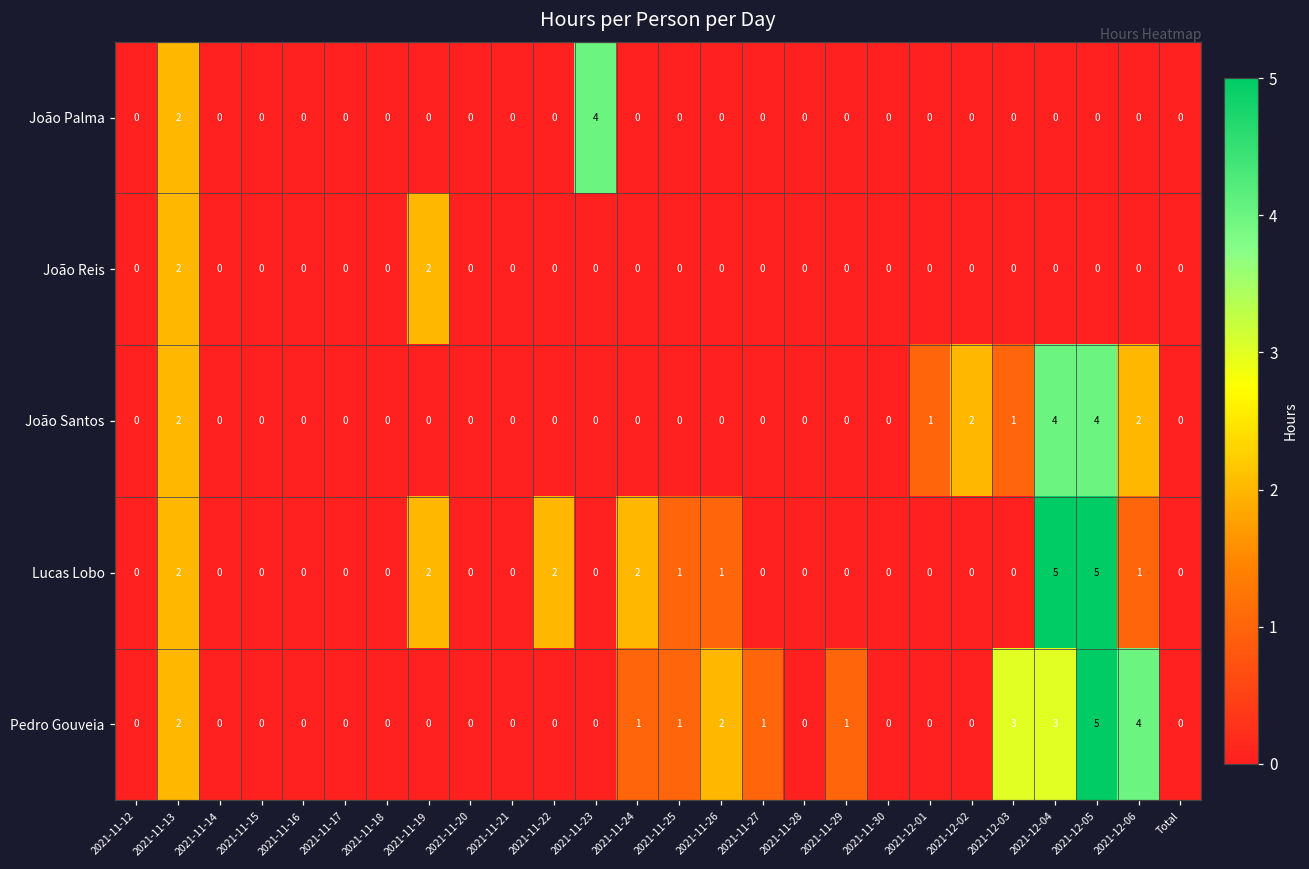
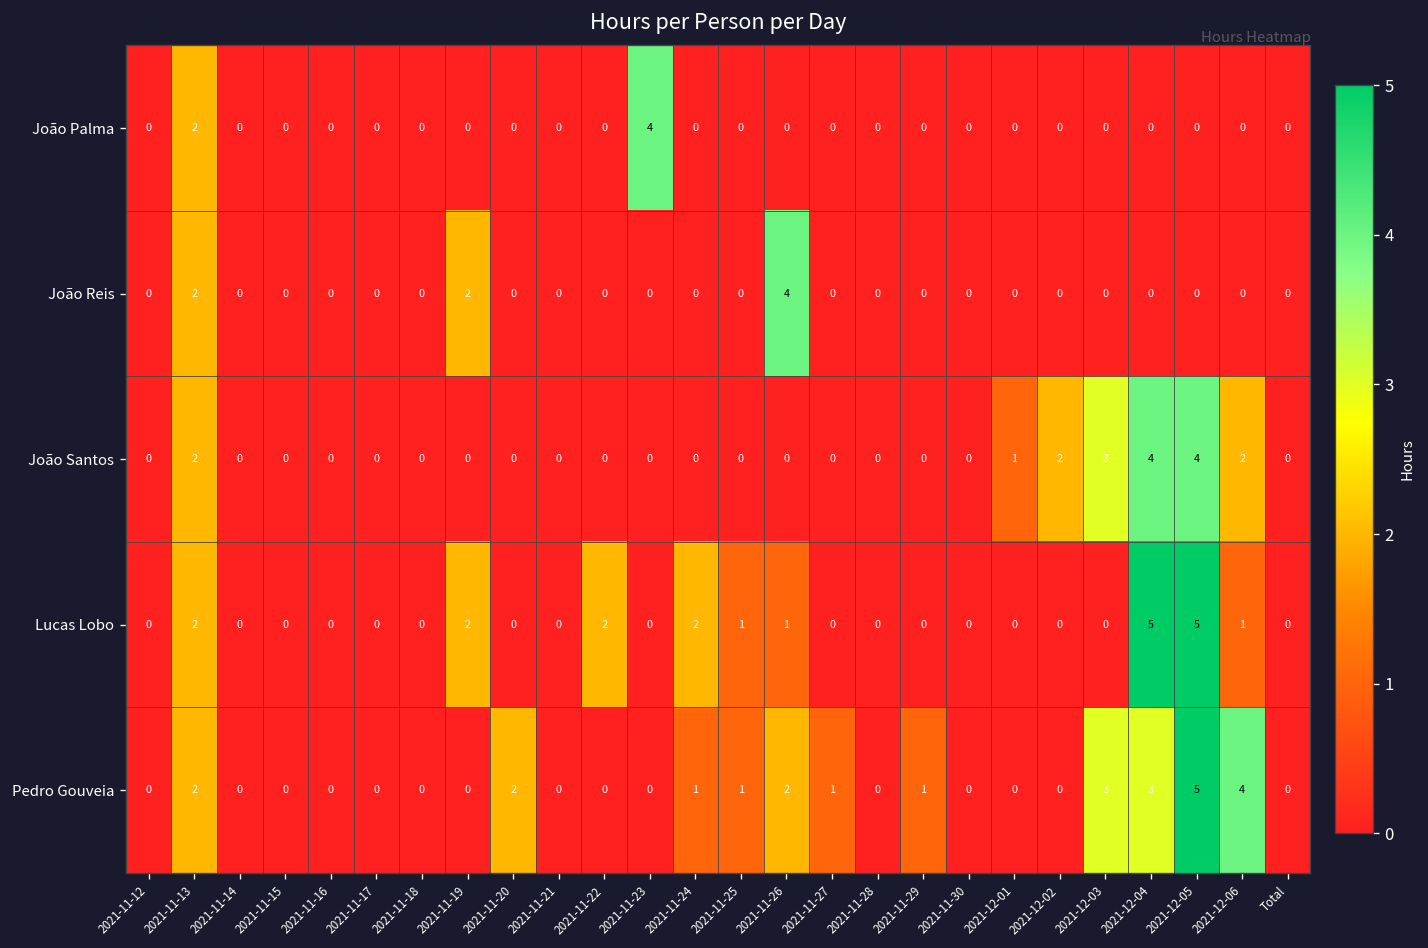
  {
    "João Palma": {
      "2021-11-12": 0,
      "2021-11-13": 2,
      "2021-11-14": 0,
      "2021-11-15": 0,
      "2021-11-16": 0,
      "2021-11-17": 0,
      "2021-11-18": 0,
      "2021-11-19": 0,
      "2021-11-20": 0,
      "2021-11-21": 0,
      "2021-11-22": 0,
      "2021-11-23": 4,
      "2021-11-24": 0,
      "2021-11-25": 0,
      "2021-11-26": 0,
      "2021-11-27": 0,
      "2021-11-28": 0,
      "2021-11-29": 0,
      "2021-11-30": 0,
      "2021-12-01": 0,
      "2021-12-02": 0,
      "2021-12-03": 0,
      "2021-12-04": 0,
      "2021-12-05": 0,
      "2021-12-06": 0,
      "Total": 0
    },
    "João Reis": {
      "2021-11-12": 0,
      "2021-11-13": 2,
      "2021-11-14": 0,
      "2021-11-15": 0,
      "2021-11-16": 0,
      "2021-11-17": 0,
      "2021-11-18": 0,
      "2021-11-19": 2,
      "2021-11-20": 0,
      "2021-11-21": 0,
      "2021-11-22": 0,
      "2021-11-23": 0,
      "2021-11-24": 0,
      "2021-11-25": 0,
-     "2021-11-26": 0,
+     "2021-11-26": 4,
      "2021-11-27": 0,
      "2021-11-28": 0,
      "2021-11-29": 0,
      "2021-11-30": 0,
      "2021-12-01": 0,
      "2021-12-02": 0,
      "2021-12-03": 0,
      "2021-12-04": 0,
      "2021-12-05": 0,
      "2021-12-06": 0,
      "Total": 0
    },
    "João Santos": {
      "2021-11-12": 0,
      "2021-11-13": 2,
      "2021-11-14": 0,
      "2021-11-15": 0,
      "2021-11-16": 0,
      "2021-11-17": 0,
      "2021-11-18": 0,
      "2021-11-19": 0,
      "2021-11-20": 0,
      "2021-11-21": 0,
      "2021-11-22": 0,
      "2021-11-23": 0,
      "2021-11-24": 0,
      "2021-11-25": 0,
      "2021-11-26": 0,
      "2021-11-27": 0,
      "2021-11-28": 0,
      "2021-11-29": 0,
      "2021-11-30": 0,
      "2021-12-01": 1,
      "2021-12-02": 2,
-     "2021-12-03": 1,
+     "2021-12-03": 3,
      "2021-12-04": 4,
      "2021-12-05": 4,
      "2021-12-06": 2,
      "Total": 0
    },
    "Lucas Lobo": {
      "2021-11-12": 0,
      "2021-11-13": 2,
      "2021-11-14": 0,
      "2021-11-15": 0,
      "2021-11-16": 0,
      "2021-11-17": 0,
      "2021-11-18": 0,
      "2021-11-19": 2,
      "2021-11-20": 0,
      "2021-11-21": 0,
      "2021-11-22": 2,
      "2021-11-23": 0,
      "2021-11-24": 2,
      "2021-11-25": 1,
      "2021-11-26": 1,
      "2021-11-27": 0,
      "2021-11-28": 0,
      "2021-11-29": 0,
      "2021-11-30": 0,
      "2021-12-01": 0,
      "2021-12-02": 0,
      "2021-12-03": 0,
      "2021-12-04": 5,
      "2021-12-05": 5,
      "2021-12-06": 1,
      "Total": 0
    },
    "Pedro Gouveia": {
      "2021-11-12": 0,
      "2021-11-13": 2,
      "2021-11-14": 0,
      "2021-11-15": 0,
      "2021-11-16": 0,
      "2021-11-17": 0,
      "2021-11-18": 0,
      "2021-11-19": 0,
-     "2021-11-20": 0,
+     "2021-11-20": 2,
      "2021-11-21": 0,
      "2021-11-22": 0,
      "2021-11-23": 0,
      "2021-11-24": 1,
      "2021-11-25": 1,
      "2021-11-26": 2,
      "2021-11-27": 1,
      "2021-11-28": 0,
      "2021-11-29": 1,
      "2021-11-30": 0,
      "2021-12-01": 0,
      "2021-12-02": 0,
      "2021-12-03": 3,
      "2021-12-04": 3,
      "2021-12-05": 5,
      "2021-12-06": 4,
      "Total": 0
    }
  }
